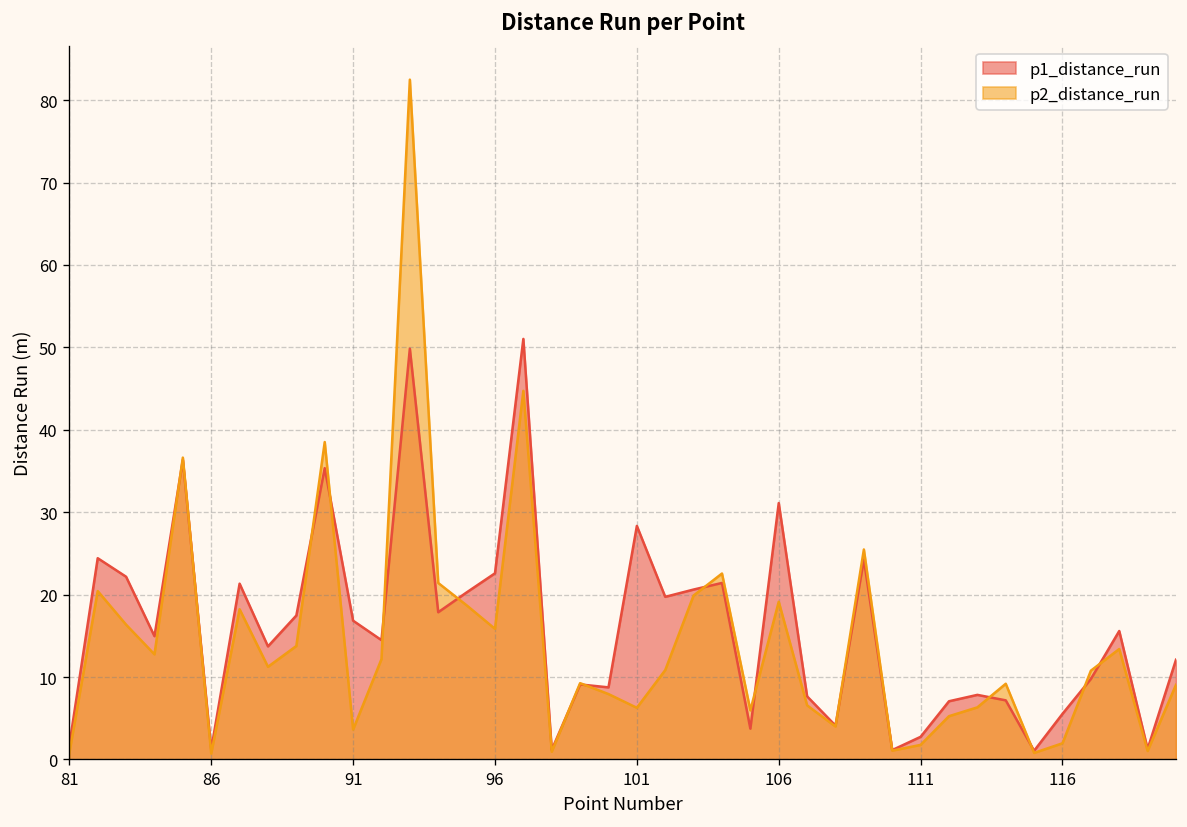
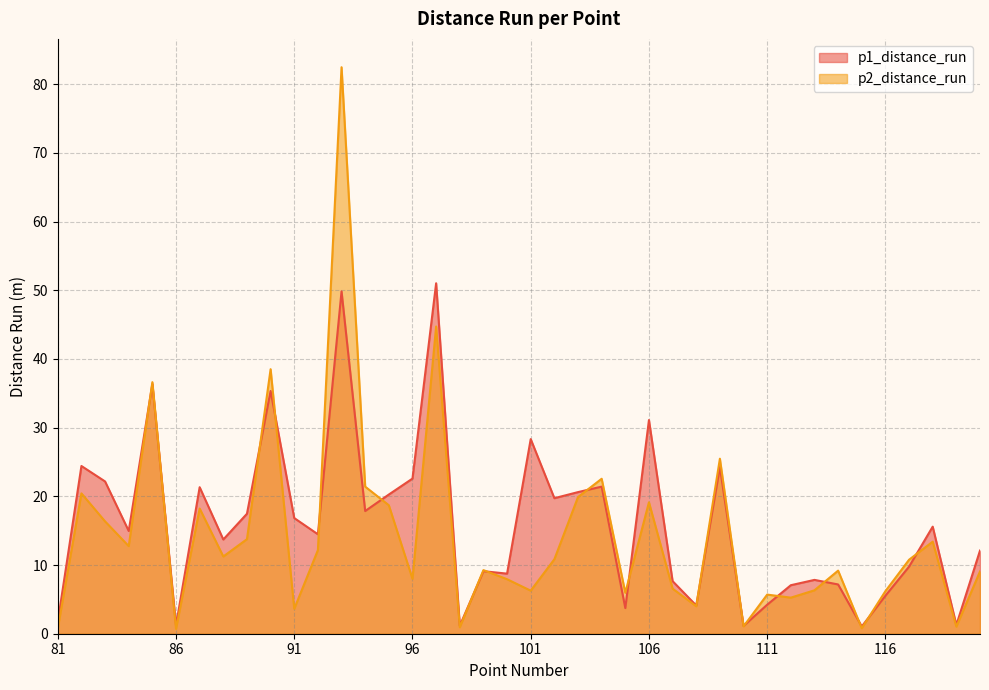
  {
    "p1_distance_run": {
      "81": 2,
      "86": 1,
      "91": 17,
      "96": 23,
      "101": 28,
      "106": 31,
-     "111": 3,
+     "111": 4,
      "116": 6
    },
    "p2_distance_run": {
      "81": 1,
      "86": 1,
      "91": 4,
-     "96": 16,
+     "96": 8,
      "101": 6,
      "106": 19,
-     "111": 2,
-     "116": 2
+     "111": 6,
+     "116": 6
    }
  }
